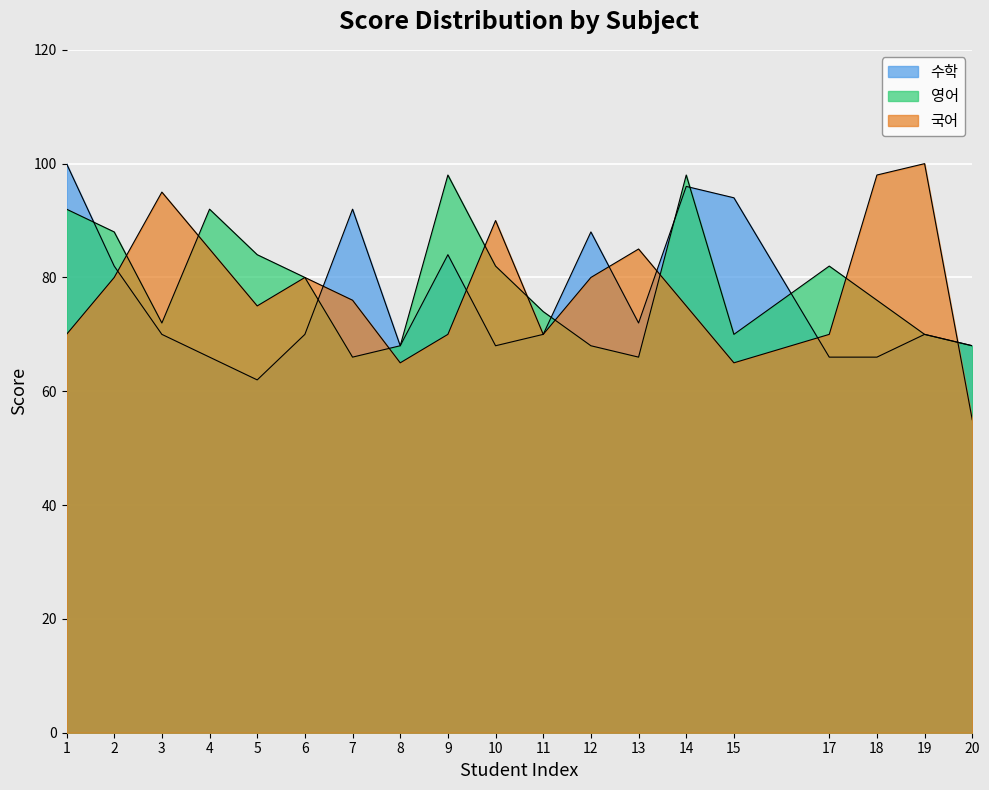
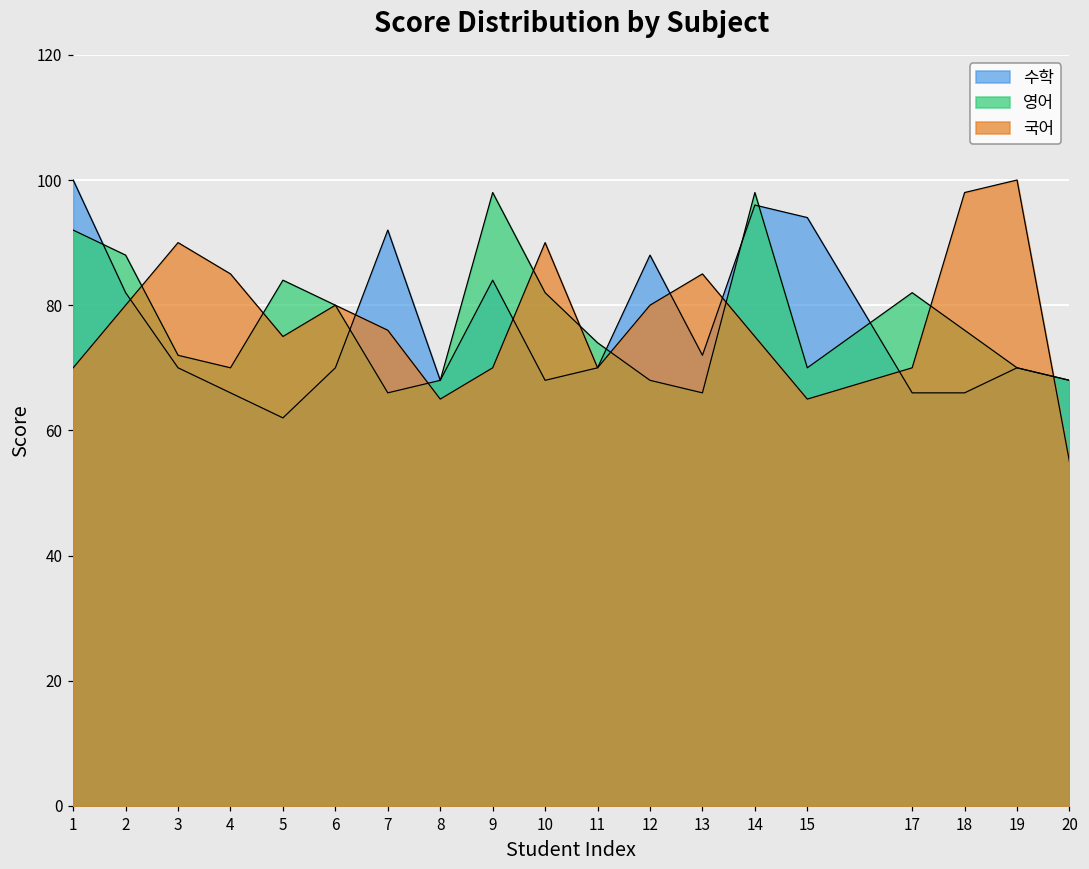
  {
    "수학": {
      "1": 100,
      "2": 82,
      "3": 70,
      "4": 66,
      "5": 62,
      "6": 70,
      "7": 92,
      "9": 84,
      "10": 68,
      "12": 88,
      "13": 72,
      "14": 96,
      "15": 94,
      "17": 66,
      "18": 66
    },
    "영어": {
      "1": 92,
      "2": 88,
      "3": 72,
-     "4": 92,
+     "4": 70,
      "5": 84,
      "7": 66,
      "9": 98,
      "10": 82,
      "11": 74,
      "12": 68,
      "13": 66,
      "14": 98,
      "15": 70,
      "17": 82,
      "18": 76
    },
    "국어": {
      "1": 70,
      "2": 80,
-     "3": 95,
+     "3": 90,
      "4": 85,
      "5": 75,
      "7": 76,
      "8": 65,
      "9": 70,
      "10": 90,
      "12": 80,
      "13": 85,
      "14": 75,
      "15": 65,
      "17": 70,
      "18": 98,
      "19": 100,
      "20": 55
    }
  }
